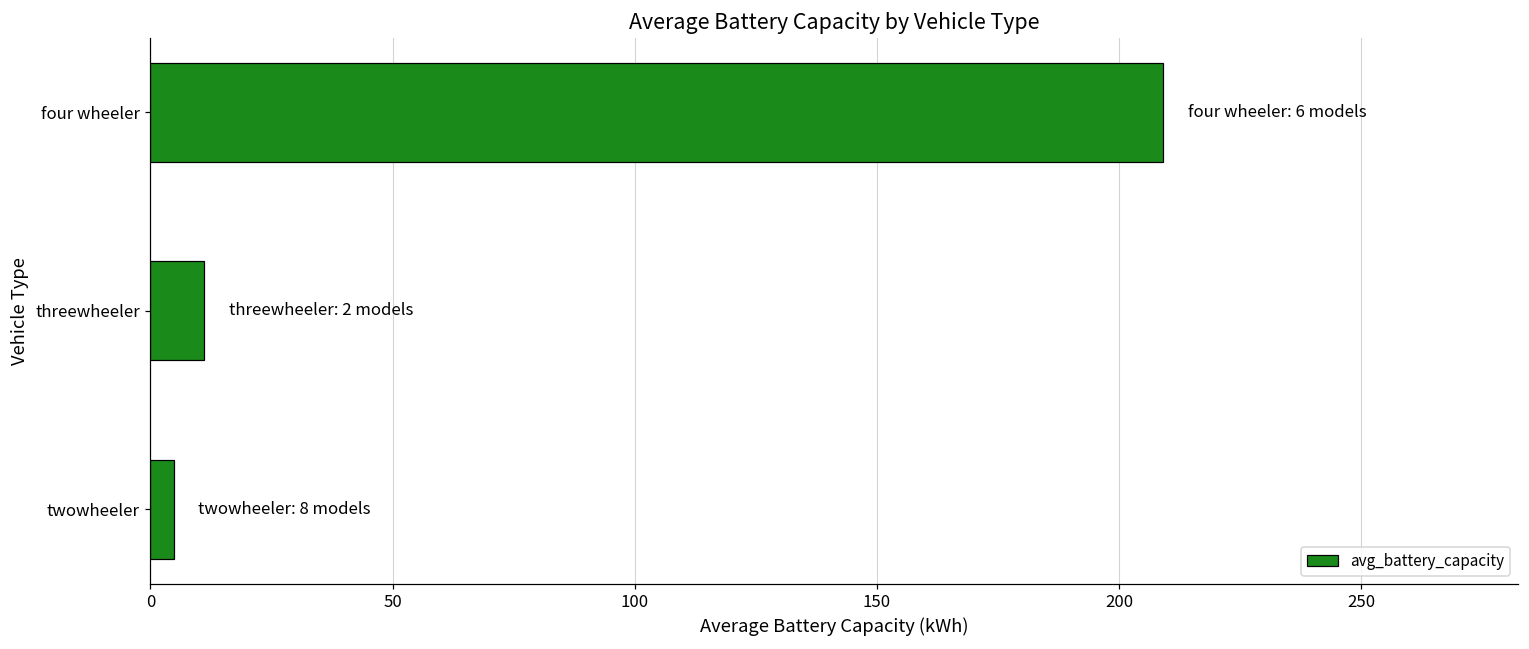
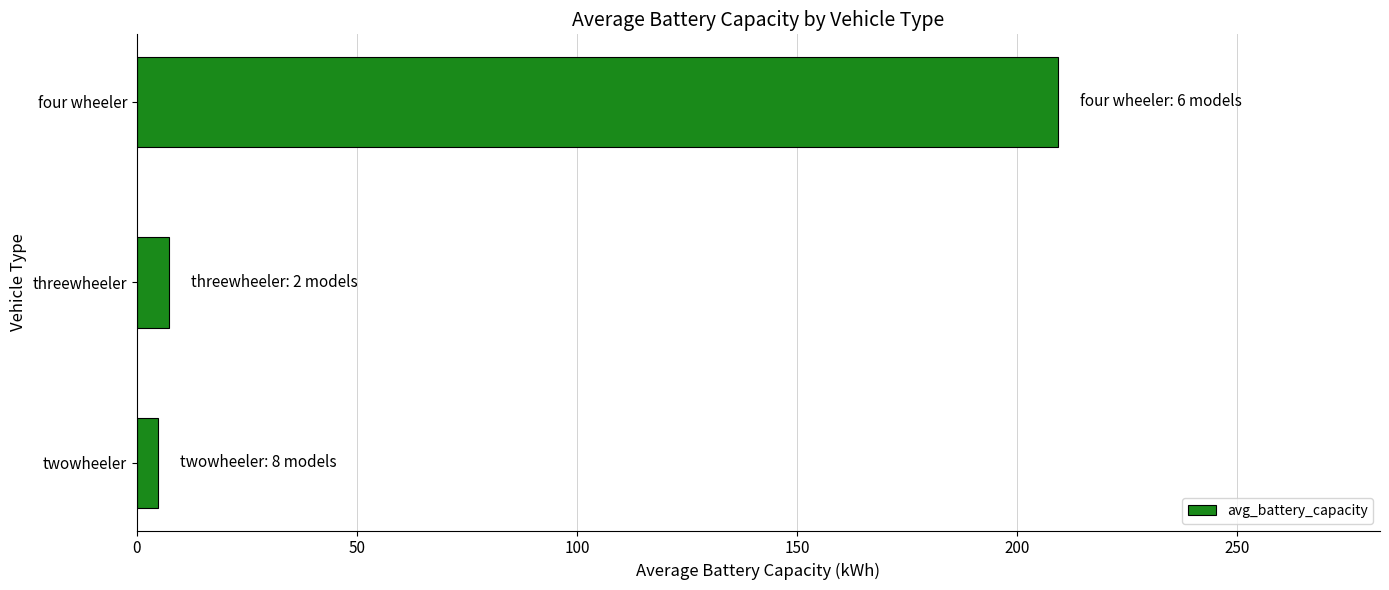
  {
-   "threewheeler": 11
+   "threewheeler": 7
  }
